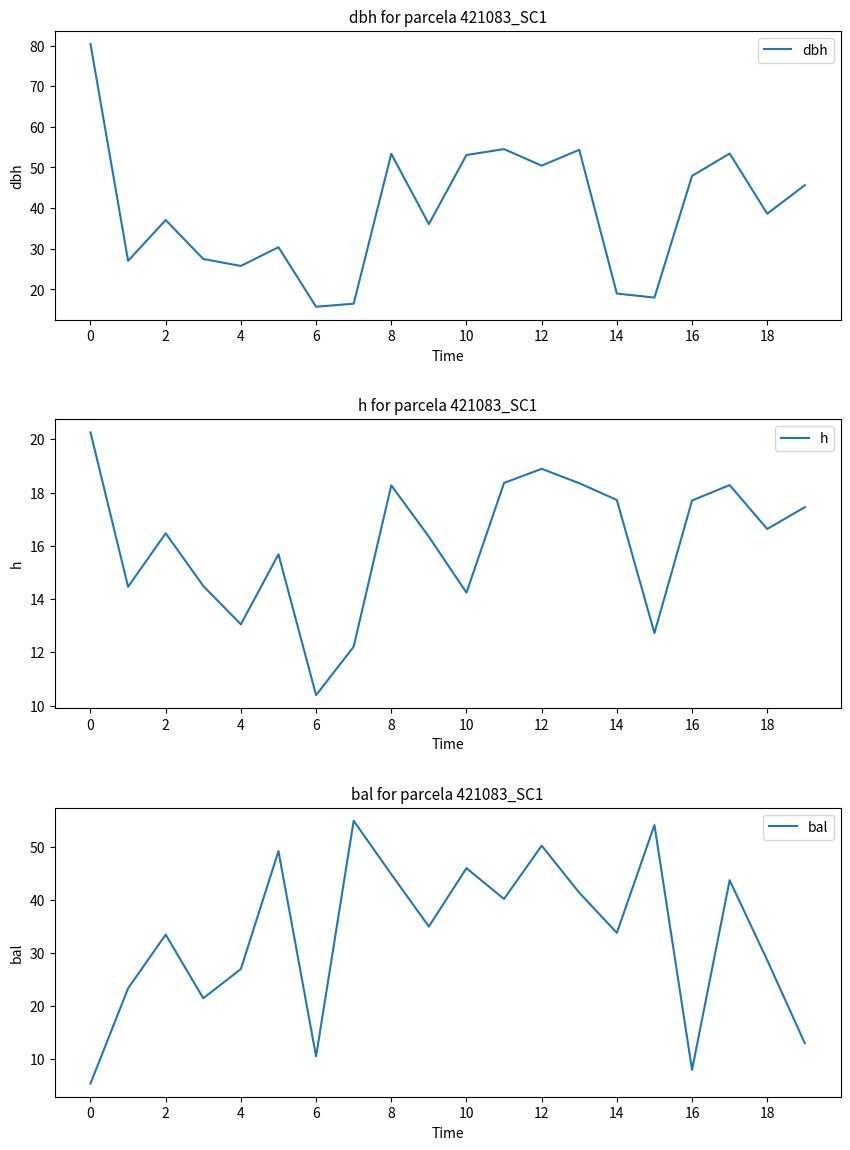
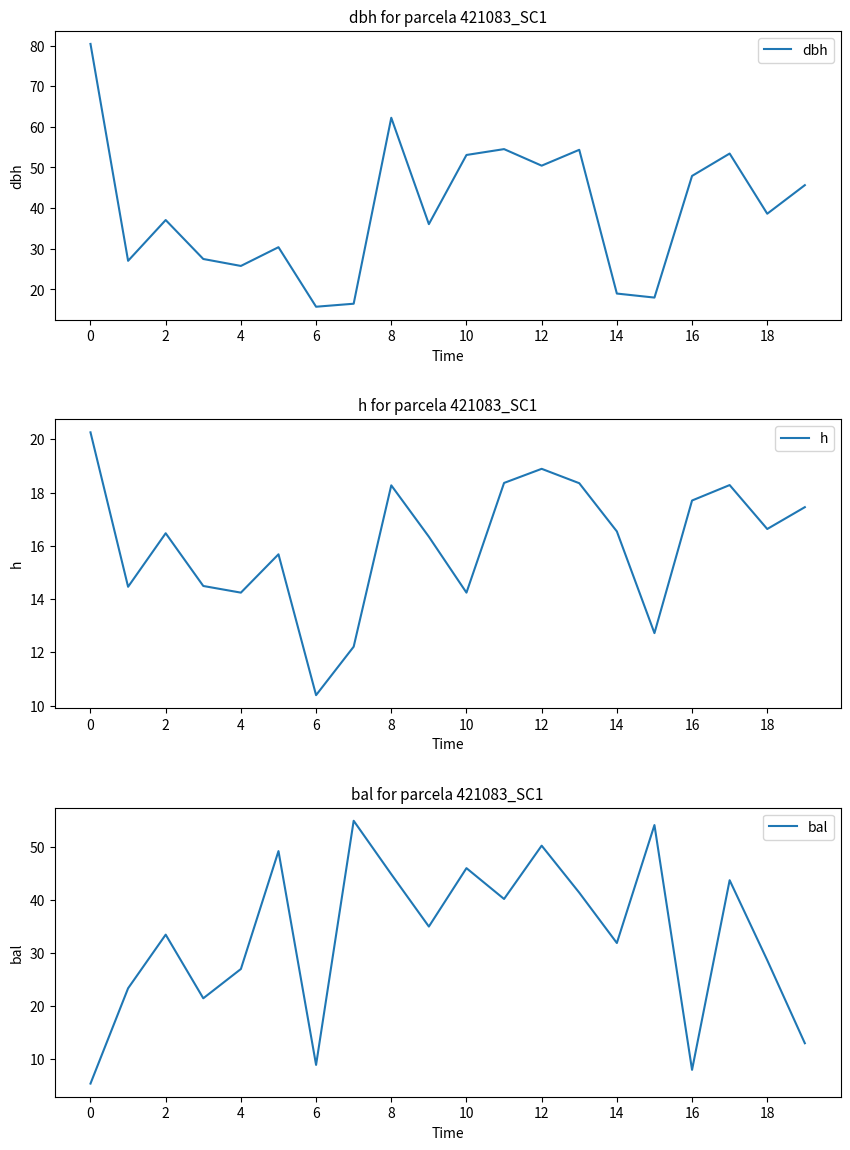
  {
    "dbh for parcela 421083_SC1": {
      "0": 80,
      "2": 37,
      "4": 26,
      "6": 16,
-     "8": 53,
+     "8": 62,
      "10": 53,
      "12": 50,
      "14": 19,
      "16": 48,
      "18": 39
    },
    "h for parcela 421083_SC1": {
      "0": 20.3,
      "2": 16.5,
-     "4": 13.1,
+     "4": 14.2,
      "6": 10.4,
      "8": 18.3,
      "10": 14.2,
      "12": 18.9,
-     "14": 17.7,
+     "14": 16.5,
      "16": 17.7,
      "18": 16.6
    },
    "bal for parcela 421083_SC1": {
      "0": 5,
      "2": 34,
      "4": 27,
-     "6": 11,
+     "6": 9,
      "8": 45,
      "10": 46,
      "12": 50,
-     "14": 34,
+     "14": 32,
      "16": 8,
      "18": 29
    }
  }
